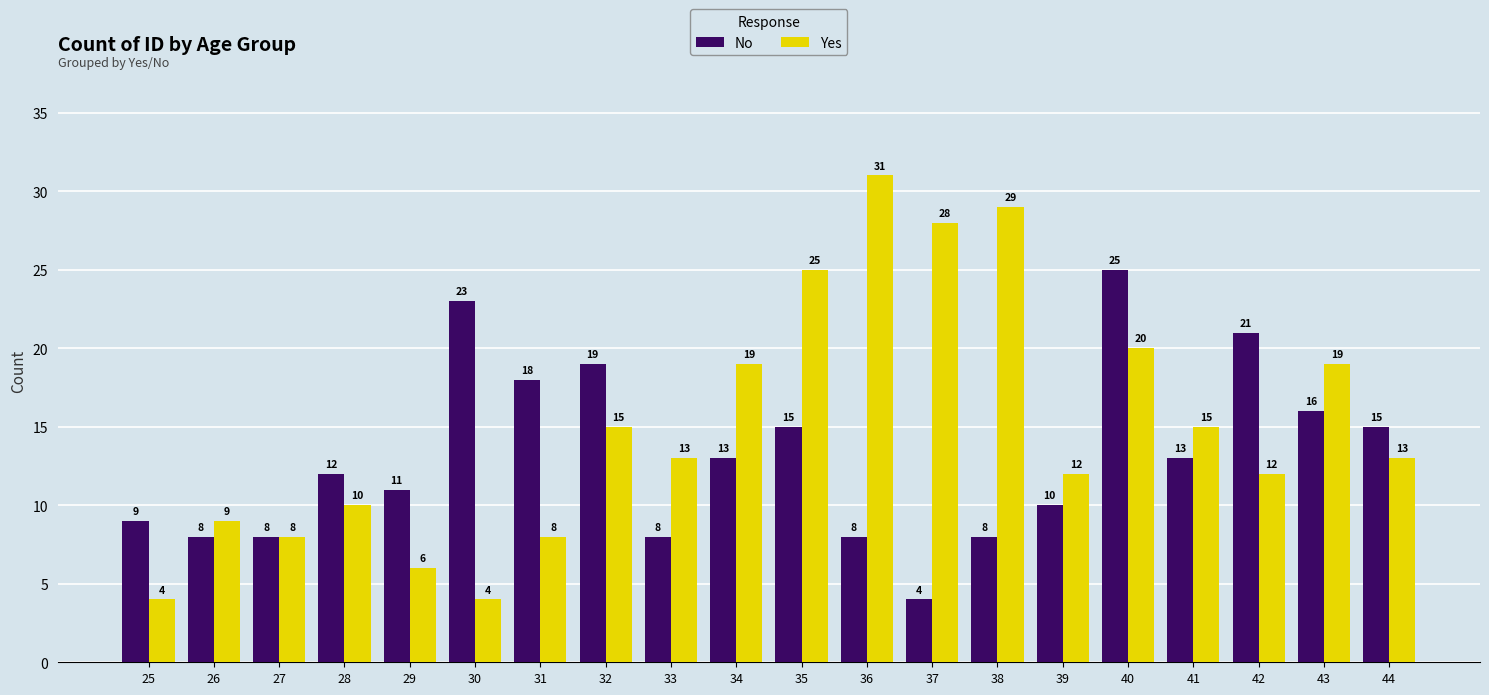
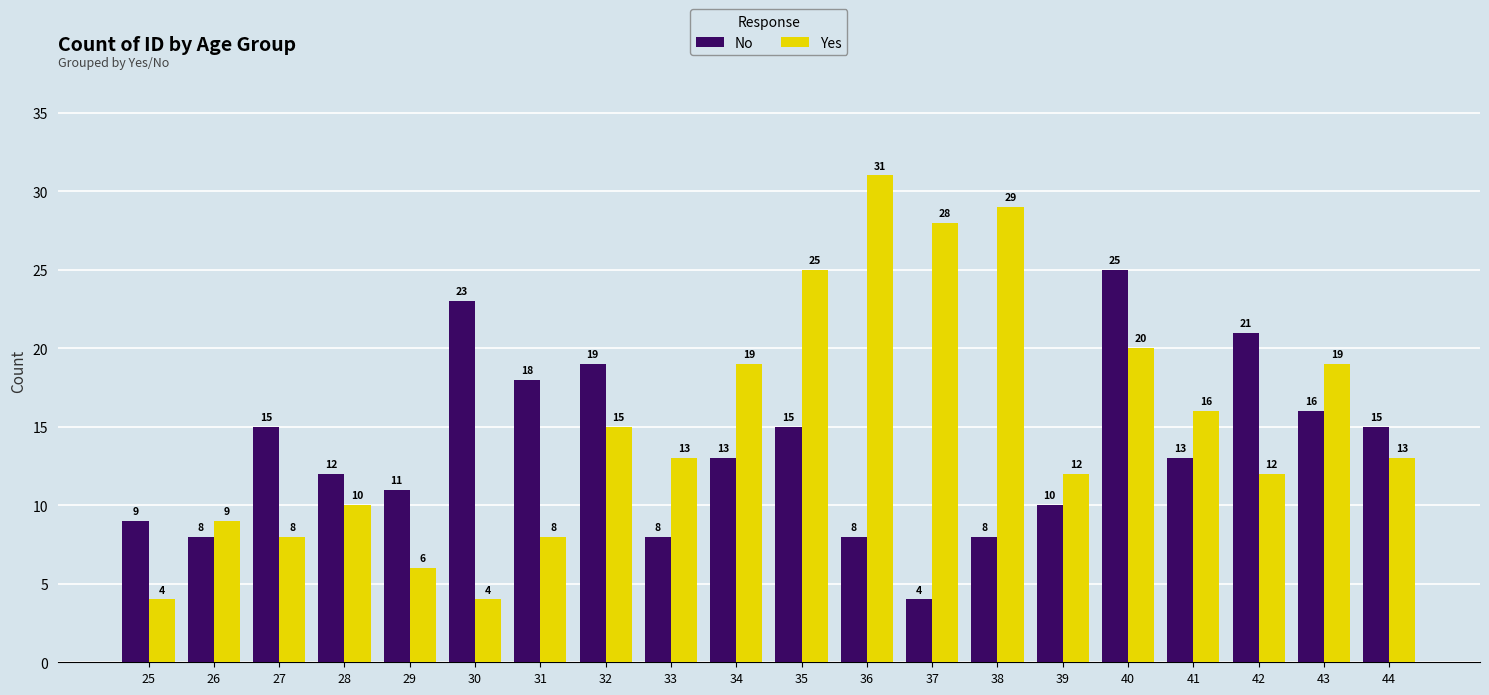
  {
    "No": {
      "25": 9,
      "26": 8,
-     "27": 8,
+     "27": 15,
      "28": 12,
      "29": 11,
      "30": 23,
      "31": 18,
      "32": 19,
      "33": 8,
      "34": 13,
      "35": 15,
      "36": 8,
      "37": 4,
      "38": 8,
      "39": 10,
      "40": 25,
      "41": 13,
      "42": 21,
      "43": 16,
      "44": 15
    },
    "Yes": {
      "25": 4,
      "26": 9,
      "27": 8,
      "28": 10,
      "29": 6,
      "30": 4,
      "31": 8,
      "32": 15,
      "33": 13,
      "34": 19,
      "35": 25,
      "36": 31,
      "37": 28,
      "38": 29,
      "39": 12,
      "40": 20,
-     "41": 15,
+     "41": 16,
      "42": 12,
      "43": 19,
      "44": 13
    }
  }
